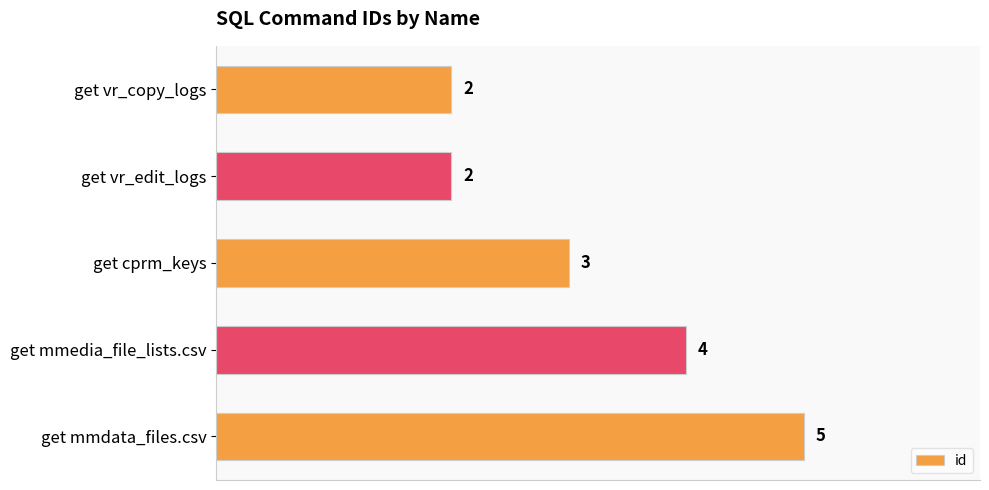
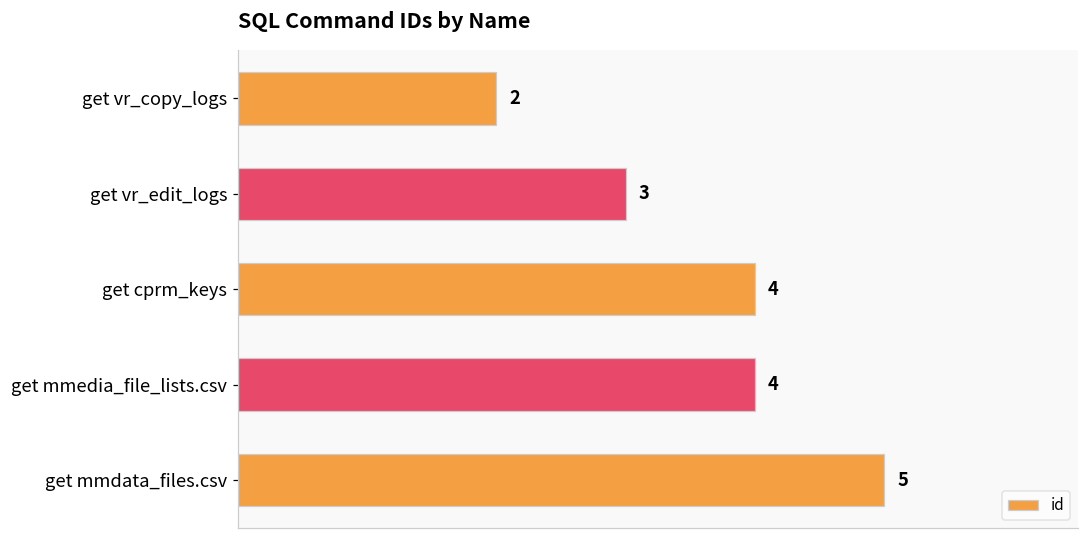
  {
    "get vr_copy_logs": 2,
-   "get vr_edit_logs": 2,
-   "get cprm_keys": 3,
+   "get vr_edit_logs": 3,
+   "get cprm_keys": 4,
    "get mmedia_file_lists.csv": 4,
    "get mmdata_files.csv": 5
  }
